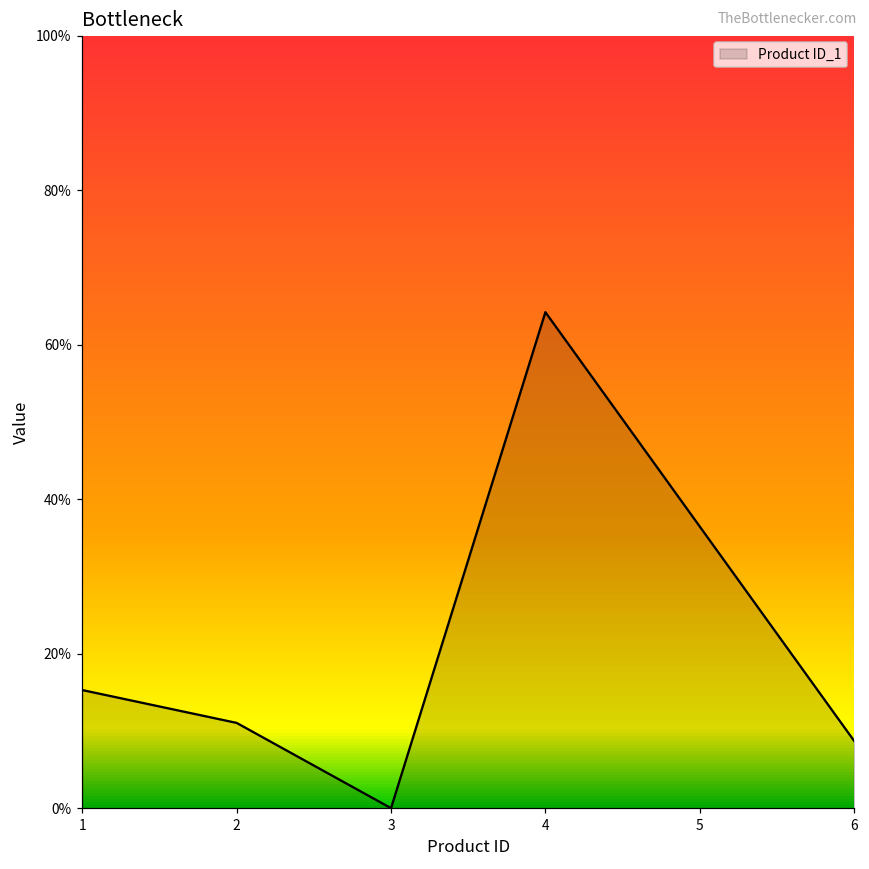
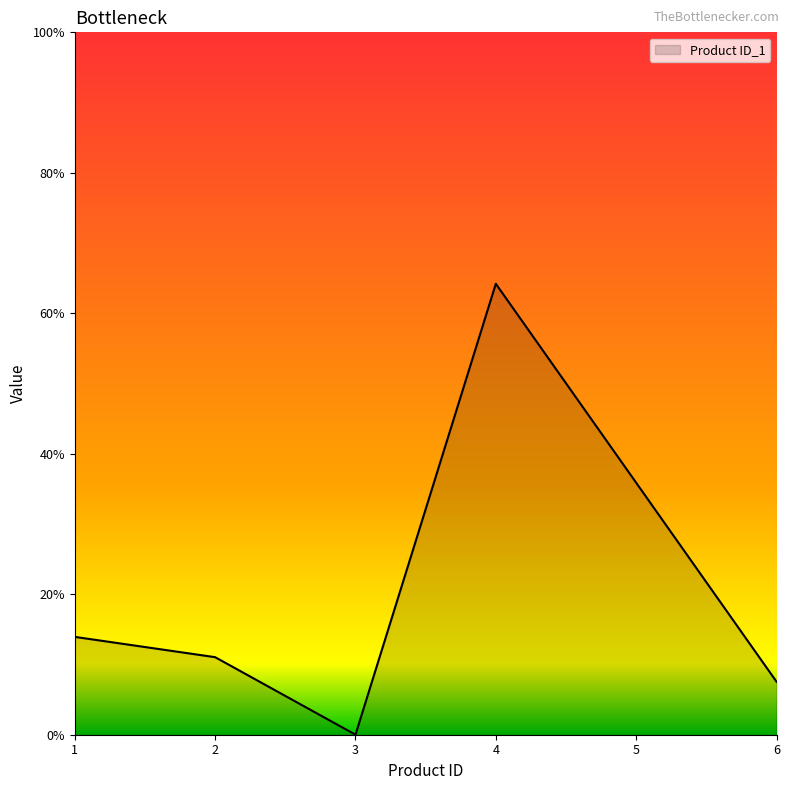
  {
-   "1": "15%",
+   "1": "14%",
    "2": "11%",
    "3": "0%",
    "4": "64%",
-   "6": "9%"
+   "6": "8%"
  }
